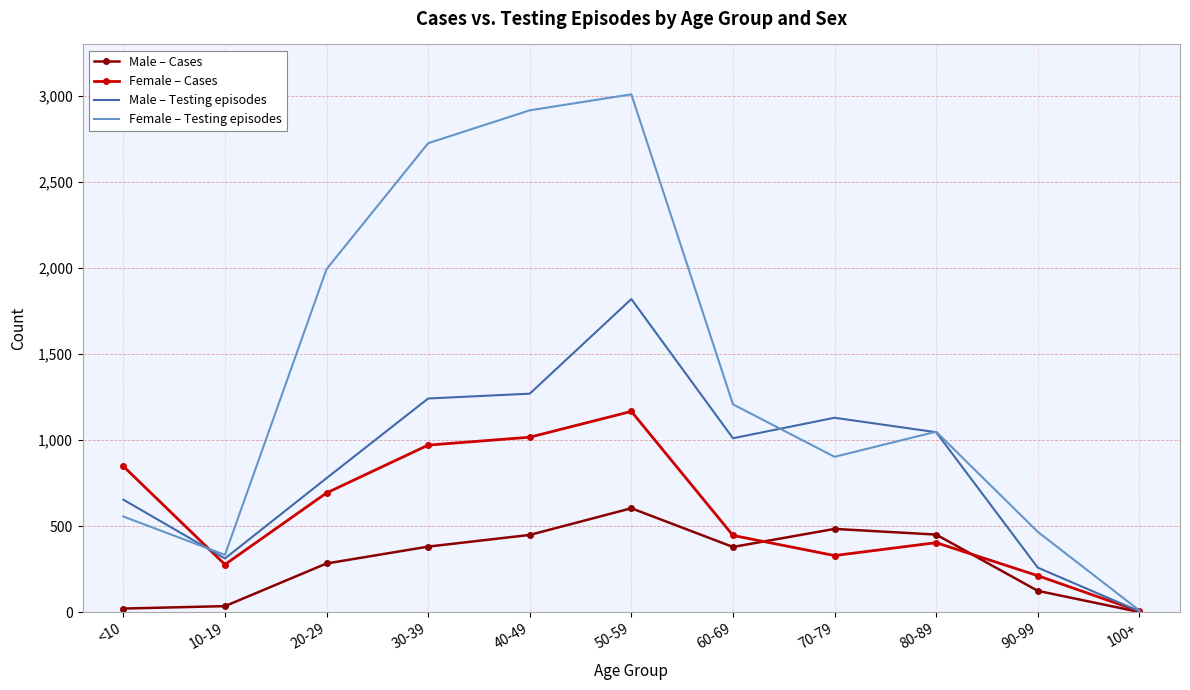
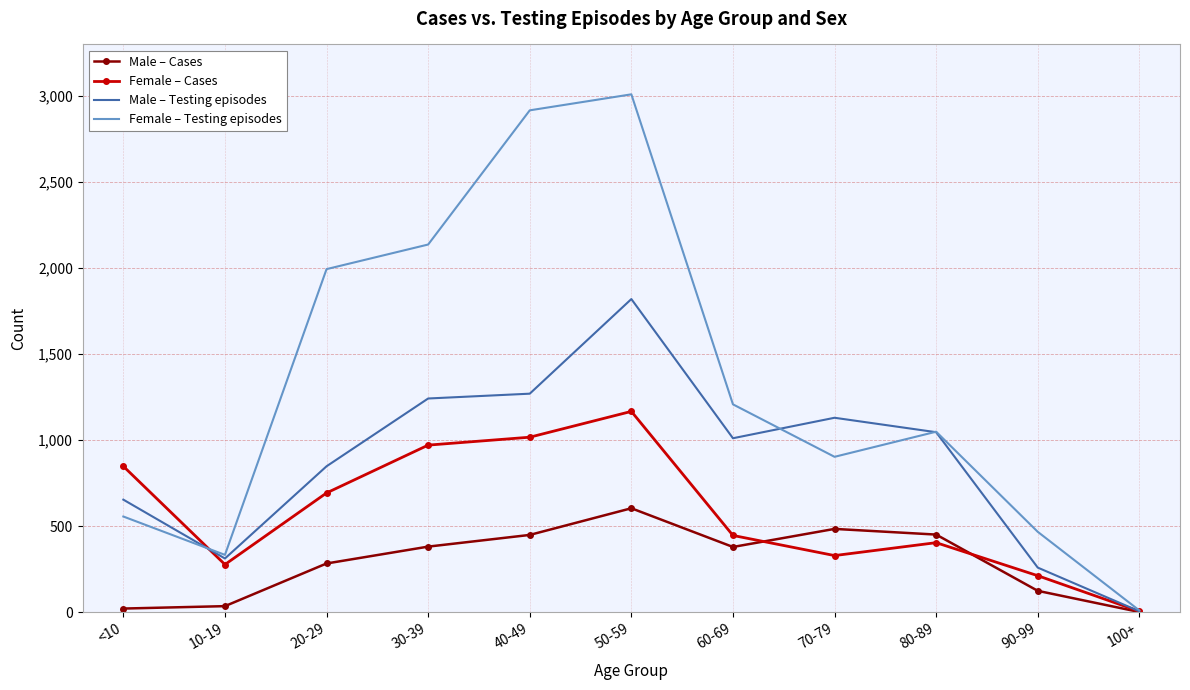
  {
    "Male – Cases": {
      "<10": "20",
      "10-19": "40",
      "20-29": "280",
      "30-39": "380",
      "40-49": "450",
      "50-59": "600",
      "60-69": "380",
      "70-79": "480",
      "80-89": "450",
      "90-99": "120"
    },
    "Female – Cases": {
      "<10": "850",
      "10-19": "280",
      "20-29": "690",
      "30-39": "970",
      "40-49": "1,020",
      "50-59": "1,170",
      "60-69": "450",
      "70-79": "330",
      "80-89": "400",
      "90-99": "210"
    },
    "Male – Testing episodes": {
      "<10": "650",
      "10-19": "310",
-     "20-29": "780",
+     "20-29": "850",
      "30-39": "1,240",
      "40-49": "1,270",
      "50-59": "1,820",
      "60-69": "1,010",
      "70-79": "1,130",
      "90-99": "260"
    },
    "Female – Testing episodes": {
      "<10": "560",
      "10-19": "330",
      "20-29": "1,990",
-     "30-39": "2,730",
+     "30-39": "2,140",
      "40-49": "2,920",
      "50-59": "3,010",
      "60-69": "1,210",
      "70-79": "900",
      "90-99": "470"
    }
  }
